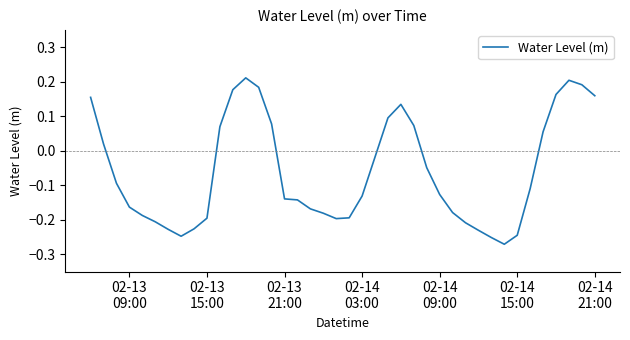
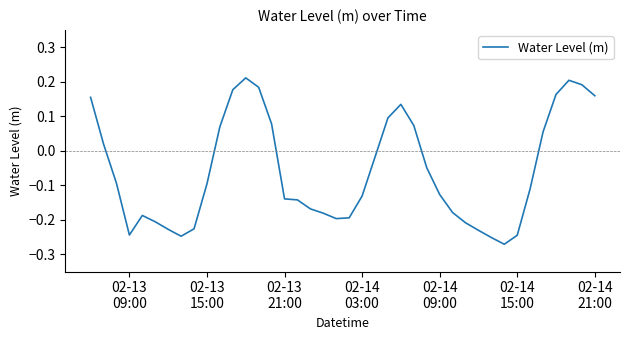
  {
-   "02-13 09:00": -0.16,
-   "02-13 15:00": -0.20,
+   "02-13 09:00": -0.24,
+   "02-13 15:00": -0.10,
    "02-13 21:00": -0.14,
    "02-14 03:00": -0.13,
    "02-14 09:00": -0.13,
    "02-14 15:00": -0.24,
    "02-14 21:00": 0.16
  }
